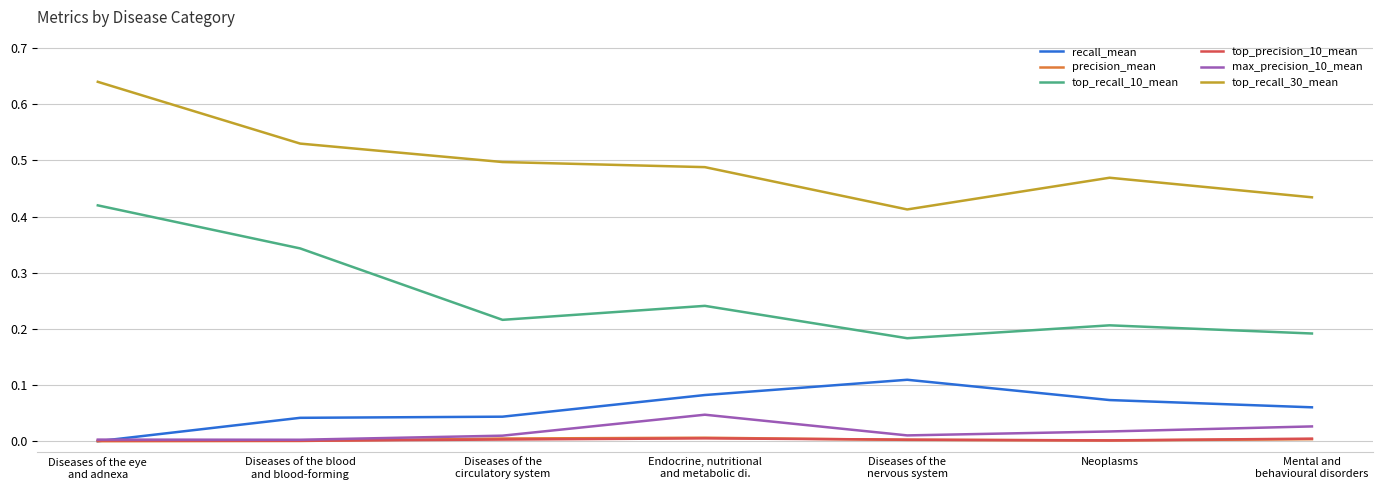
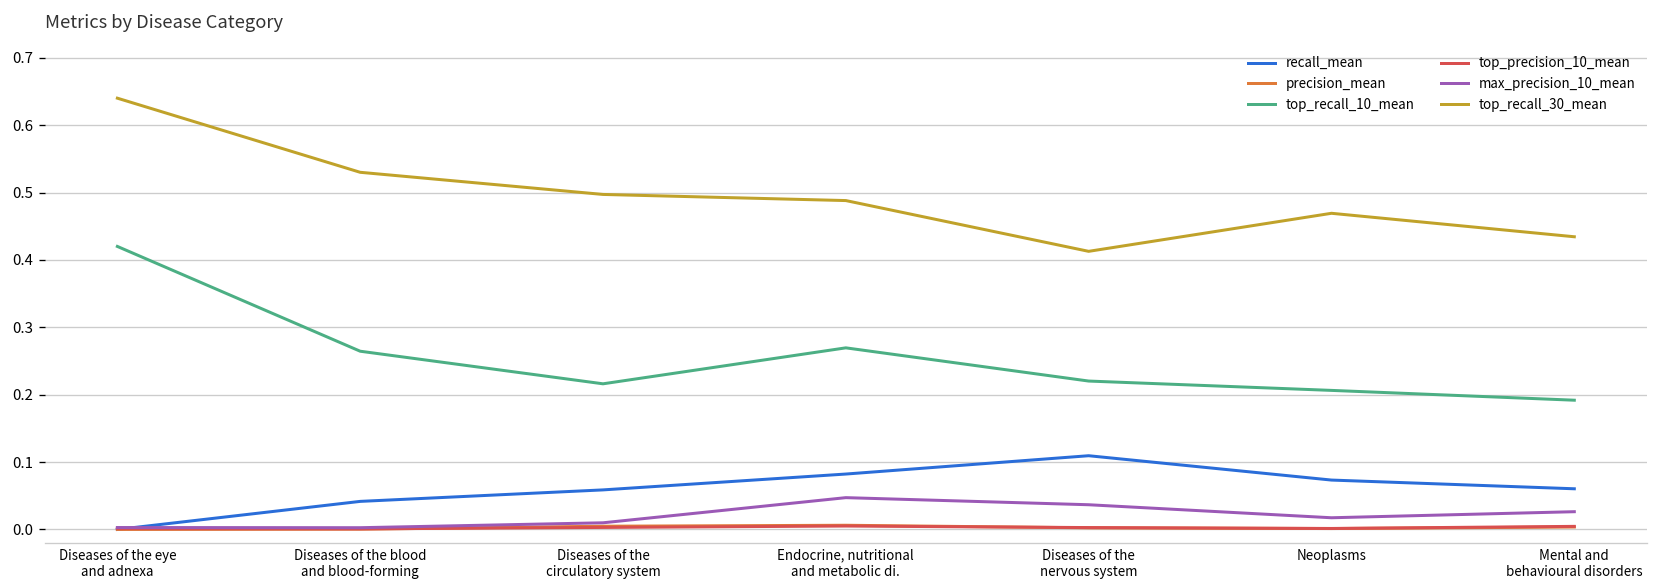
  {
    "recall_mean": {
      "Diseases of the blood and blood-forming": 0.04,
-     "Diseases of the circulatory system": 0.04,
+     "Diseases of the circulatory system": 0.06,
      "Endocrine, nutritional and metabolic di.": 0.08,
      "Diseases of the nervous system": 0.11,
      "Neoplasms": 0.07,
      "Mental and behavioural disorders": 0.06
    },
    "top_recall_10_mean": {
      "Diseases of the eye and adnexa": 0.42,
-     "Diseases of the blood and blood-forming": 0.34,
+     "Diseases of the blood and blood-forming": 0.26,
      "Diseases of the circulatory system": 0.22,
-     "Endocrine, nutritional and metabolic di.": 0.24,
-     "Diseases of the nervous system": 0.18,
+     "Endocrine, nutritional and metabolic di.": 0.27,
+     "Diseases of the nervous system": 0.22,
      "Neoplasms": 0.21,
      "Mental and behavioural disorders": 0.19
    },
    "max_precision_10_mean": {
      "Diseases of the circulatory system": 0.01,
      "Endocrine, nutritional and metabolic di.": 0.05,
-     "Diseases of the nervous system": 0.01,
+     "Diseases of the nervous system": 0.04,
      "Neoplasms": 0.02,
      "Mental and behavioural disorders": 0.03
    }
  }
